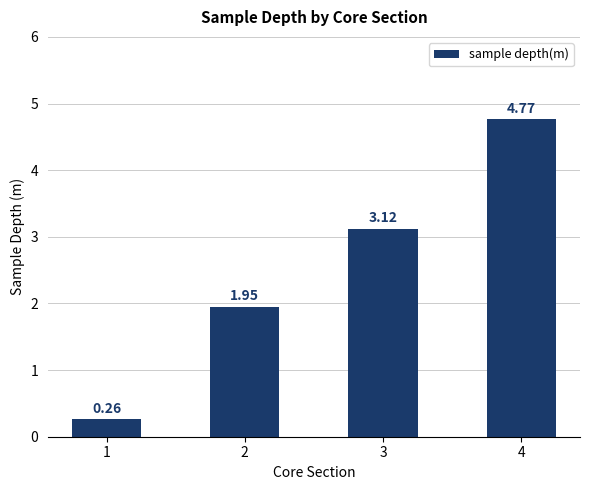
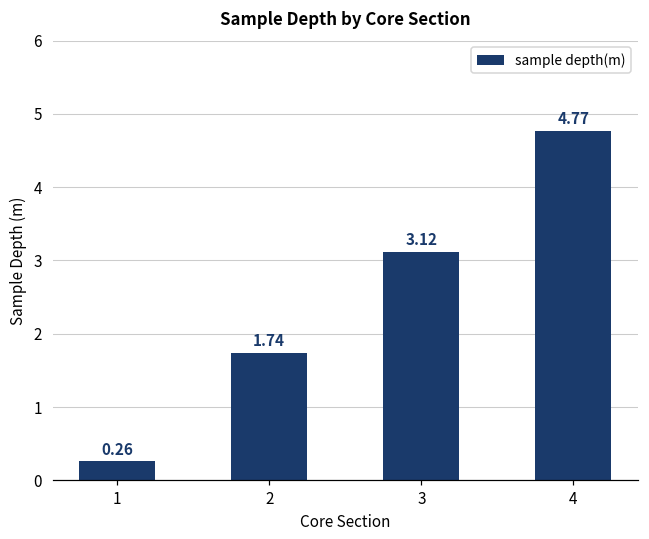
  {
    "1": 0.26,
-   "2": 1.95,
+   "2": 1.74,
    "3": 3.12,
    "4": 4.77
  }
